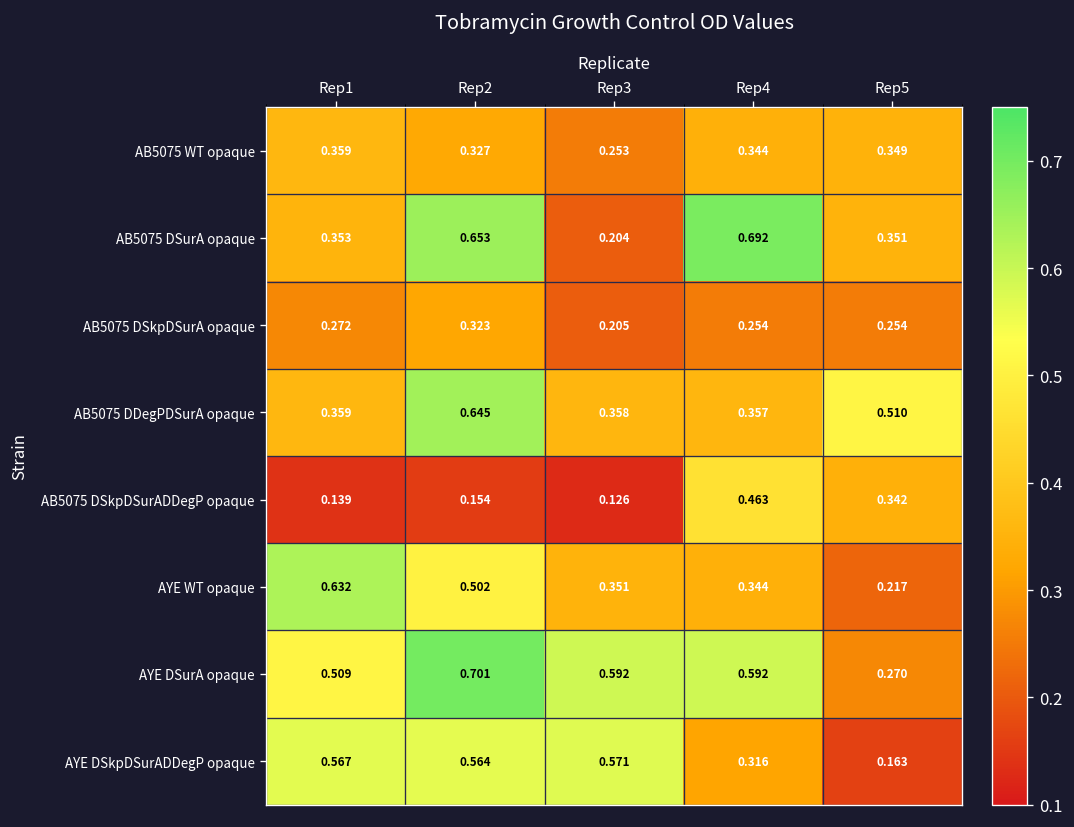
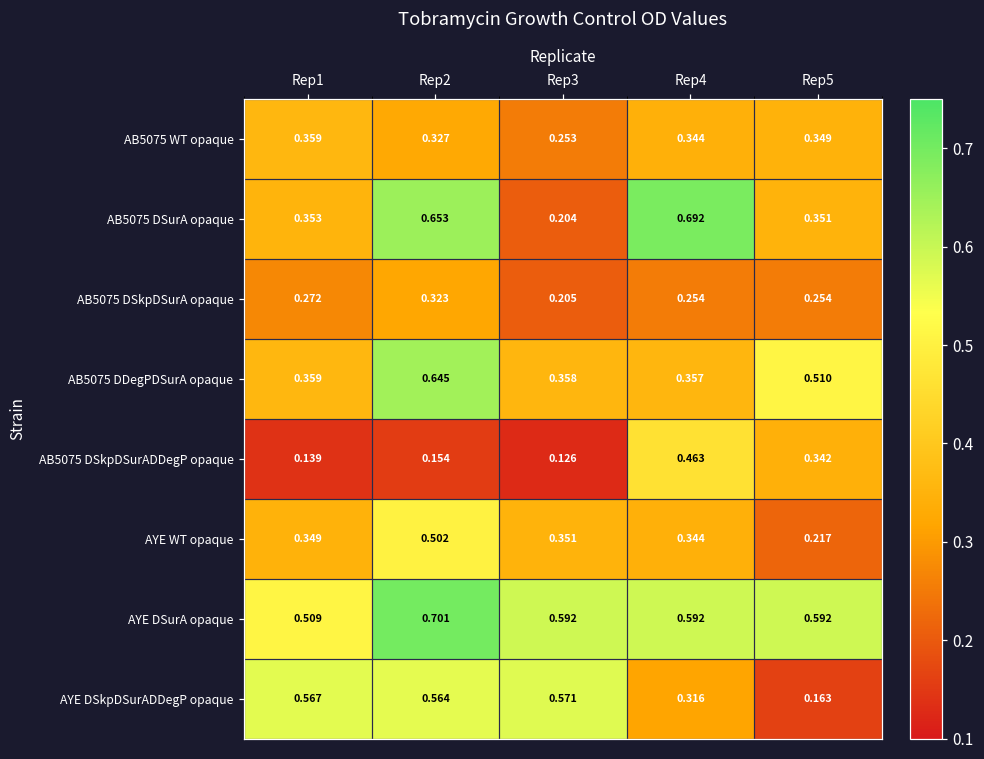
  {
    "AB5075 WT opaque": {
      "Rep1": 0.359,
      "Rep2": 0.327,
      "Rep3": 0.253,
      "Rep4": 0.344,
      "Rep5": 0.349
    },
    "AB5075 DSurA opaque": {
      "Rep1": 0.353,
      "Rep2": 0.653,
      "Rep3": 0.204,
      "Rep4": 0.692,
      "Rep5": 0.351
    },
    "AB5075 DSkpDSurA opaque": {
      "Rep1": 0.272,
      "Rep2": 0.323,
      "Rep3": 0.205,
      "Rep4": 0.254,
      "Rep5": 0.254
    },
    "AB5075 DDegPDSurA opaque": {
      "Rep1": 0.359,
      "Rep2": 0.645,
      "Rep3": 0.358,
      "Rep4": 0.357,
      "Rep5": 0.510
    },
    "AB5075 DSkpDSurADDegP opaque": {
      "Rep1": 0.139,
      "Rep2": 0.154,
      "Rep3": 0.126,
      "Rep4": 0.463,
      "Rep5": 0.342
    },
    "AYE WT opaque": {
-     "Rep1": 0.632,
+     "Rep1": 0.349,
      "Rep2": 0.502,
      "Rep3": 0.351,
      "Rep4": 0.344,
      "Rep5": 0.217
    },
    "AYE DSurA opaque": {
      "Rep1": 0.509,
      "Rep2": 0.701,
      "Rep3": 0.592,
      "Rep4": 0.592,
-     "Rep5": 0.270
+     "Rep5": 0.592
    },
    "AYE DSkpDSurADDegP opaque": {
      "Rep1": 0.567,
      "Rep2": 0.564,
      "Rep3": 0.571,
      "Rep4": 0.316,
      "Rep5": 0.163
    }
  }
